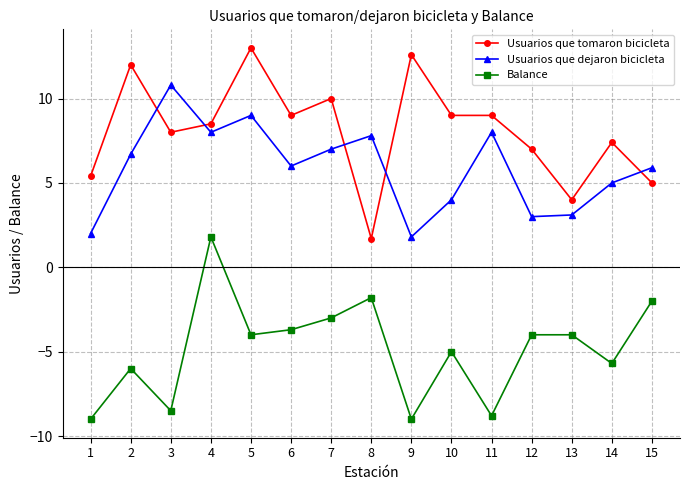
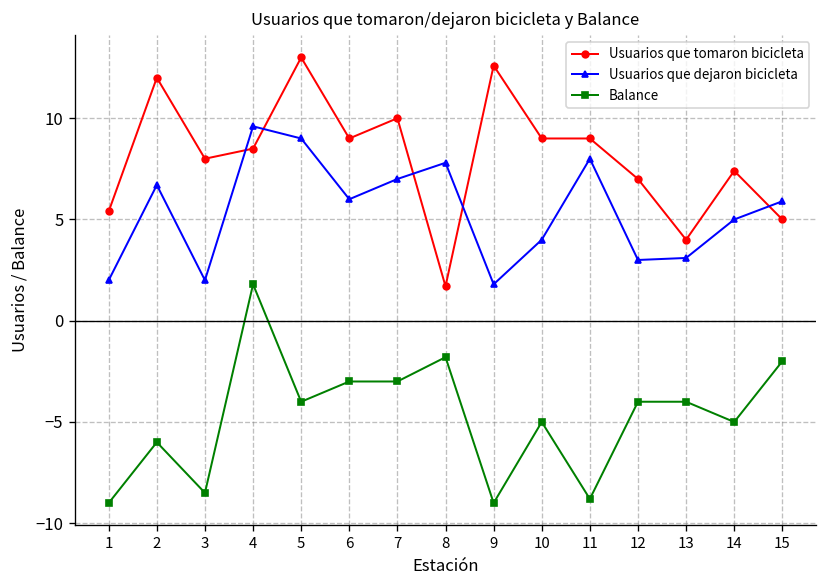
  {
    "Usuarios que tomaron bicicleta": {
      "1": 5.4,
      "2": 12.0,
      "3": 8.0,
      "4": 8.5,
      "5": 13.0,
      "6": 9.0,
      "7": 10.0,
      "8": 1.7,
      "9": 12.6,
      "10": 9.0,
      "11": 9.0,
      "12": 7.0,
      "13": 4.0,
      "14": 7.4,
      "15": 5.0
    },
    "Usuarios que dejaron bicicleta": {
      "1": 2.0,
      "2": 6.7,
-     "3": 10.8,
-     "4": 8.0,
+     "3": 2.0,
+     "4": 9.6,
      "5": 9.0,
      "6": 6.0,
      "7": 7.0,
      "8": 7.8,
      "9": 1.8,
      "10": 4.0,
      "11": 8.0,
      "12": 3.0,
      "13": 3.1,
      "14": 5.0,
      "15": 5.9
    },
    "Balance": {
      "1": -9.0,
      "2": -6.0,
      "3": -8.5,
      "4": 1.8,
      "5": -4.0,
-     "6": -3.7,
+     "6": -3.0,
      "7": -3.0,
      "8": -1.8,
      "9": -9.0,
      "10": -5.0,
      "11": -8.8,
      "12": -4.0,
      "13": -4.0,
-     "14": -5.7,
+     "14": -5.0,
      "15": -2.0
    }
  }
